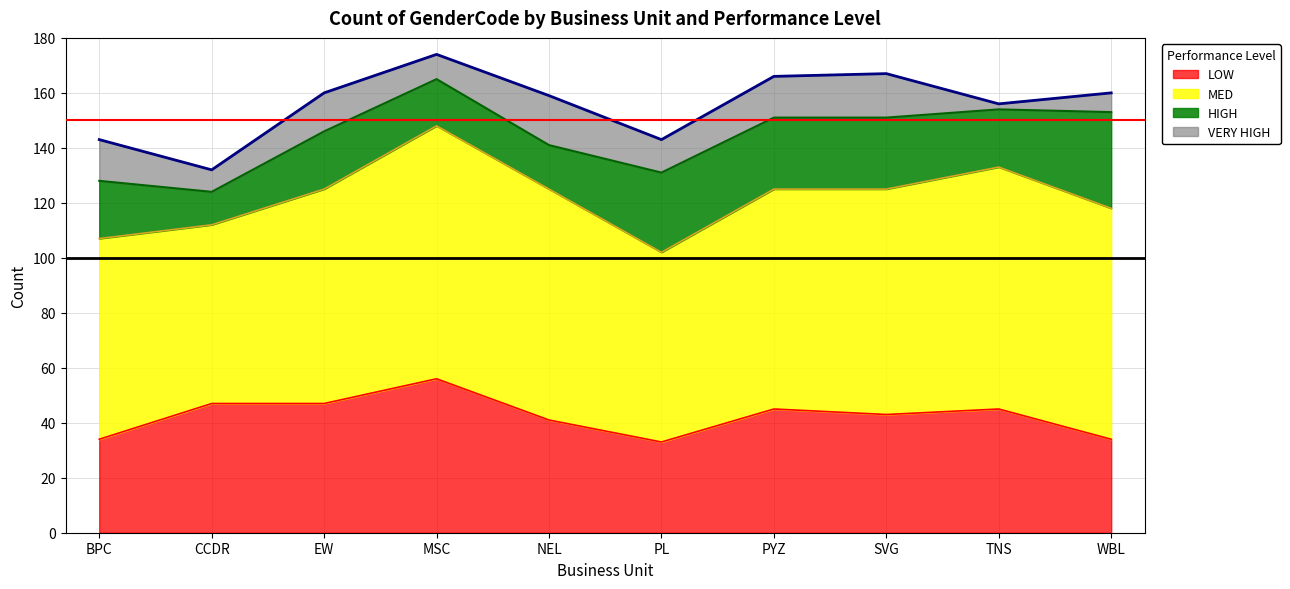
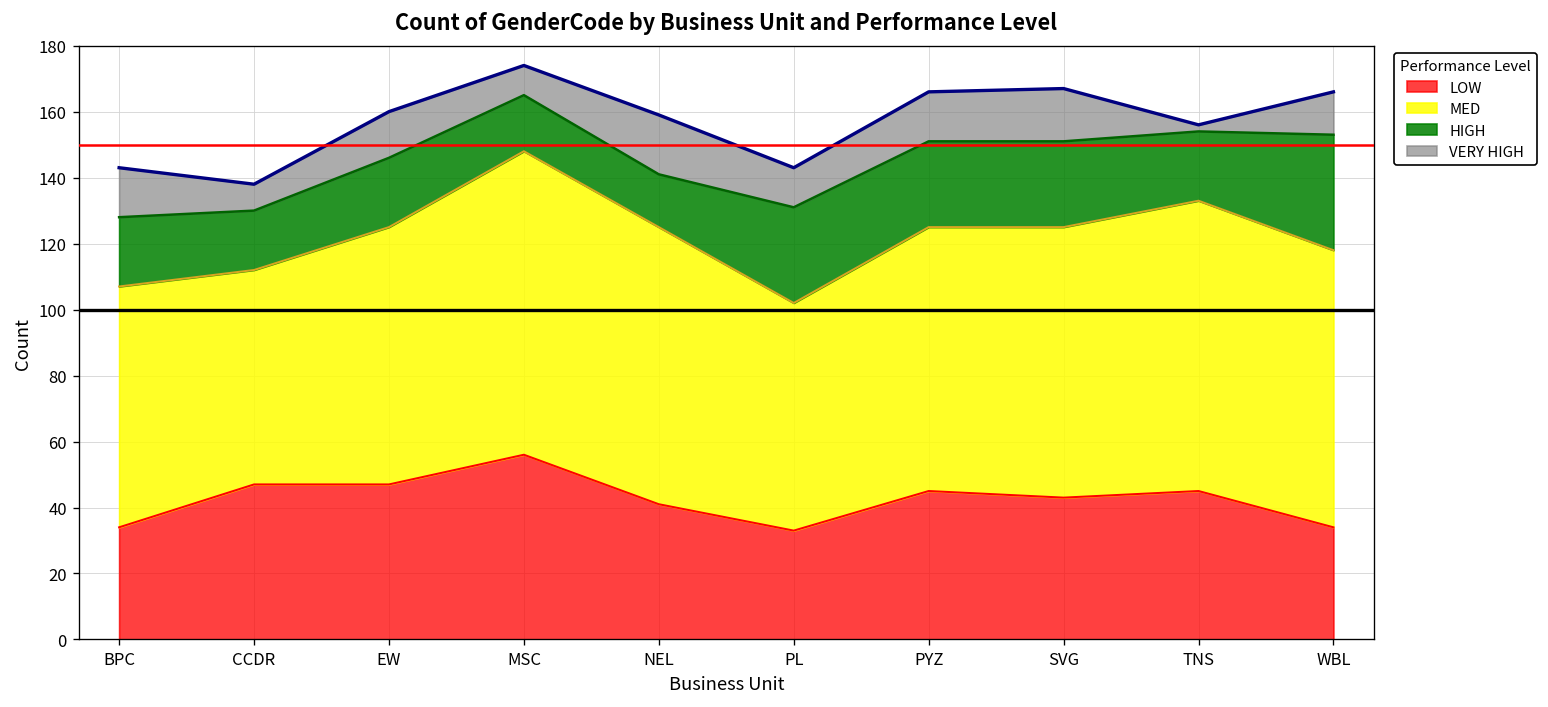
  {
    "LOW": {
      "BPC": 34,
      "CCDR": 47,
      "EW": 47,
      "MSC": 56,
      "NEL": 41,
      "PL": 33,
      "PYZ": 45,
      "SVG": 43,
      "TNS": 45,
      "WBL": 34
    },
    "MED": {
      "BPC": 73,
      "CCDR": 65,
      "EW": 78,
      "MSC": 92,
      "NEL": 84,
      "PL": 69,
      "PYZ": 80,
      "SVG": 82,
      "TNS": 88,
      "WBL": 84
    },
    "HIGH": {
      "BPC": 21,
-     "CCDR": 12,
+     "CCDR": 18,
      "EW": 21,
      "MSC": 17,
      "NEL": 16,
      "PL": 29,
      "PYZ": 26,
      "SVG": 26,
      "TNS": 21,
      "WBL": 35
    },
    "VERY HIGH": {
      "BPC": 15,
      "CCDR": 8,
      "EW": 14,
      "MSC": 9,
      "NEL": 18,
      "PL": 12,
      "PYZ": 15,
      "SVG": 16,
      "TNS": 2,
-     "WBL": 7
+     "WBL": 13
    }
  }
